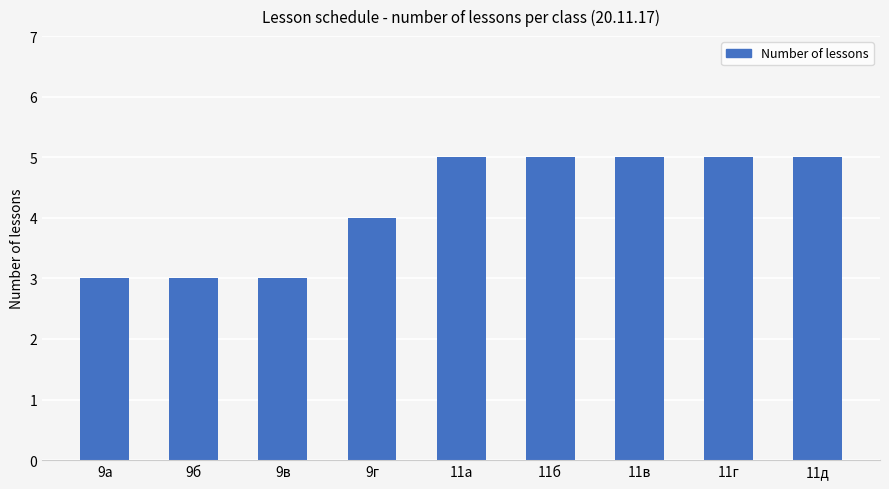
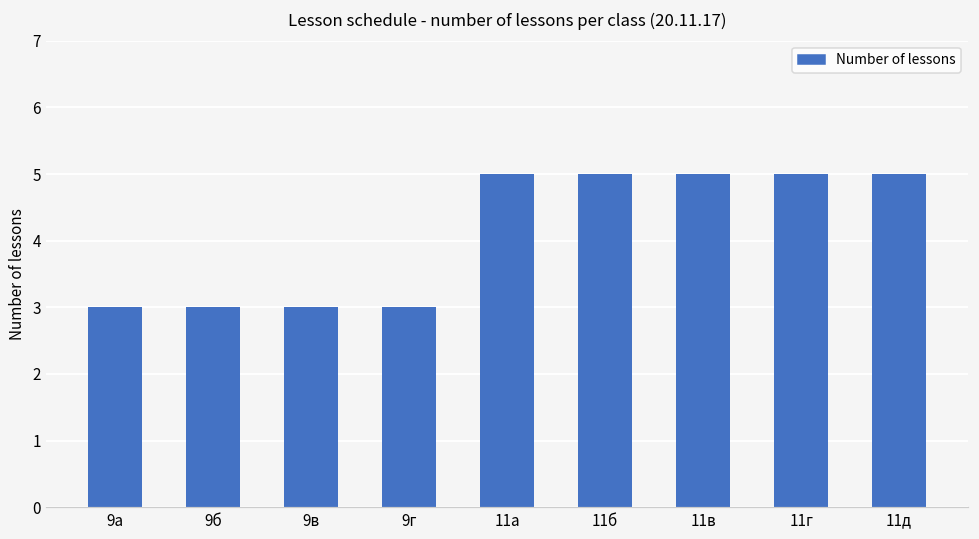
  {
    "9а": 3,
    "9б": 3,
    "9в": 3,
-   "9г": 4,
+   "9г": 3,
    "11а": 5,
    "11б": 5,
    "11в": 5,
    "11г": 5,
    "11д": 5
  }
